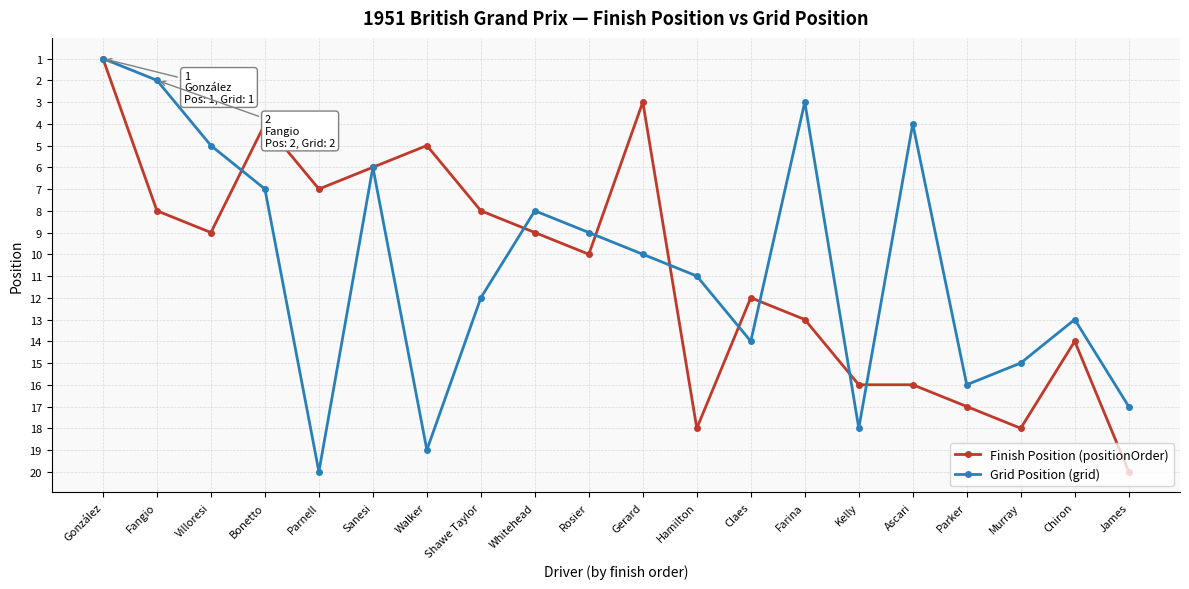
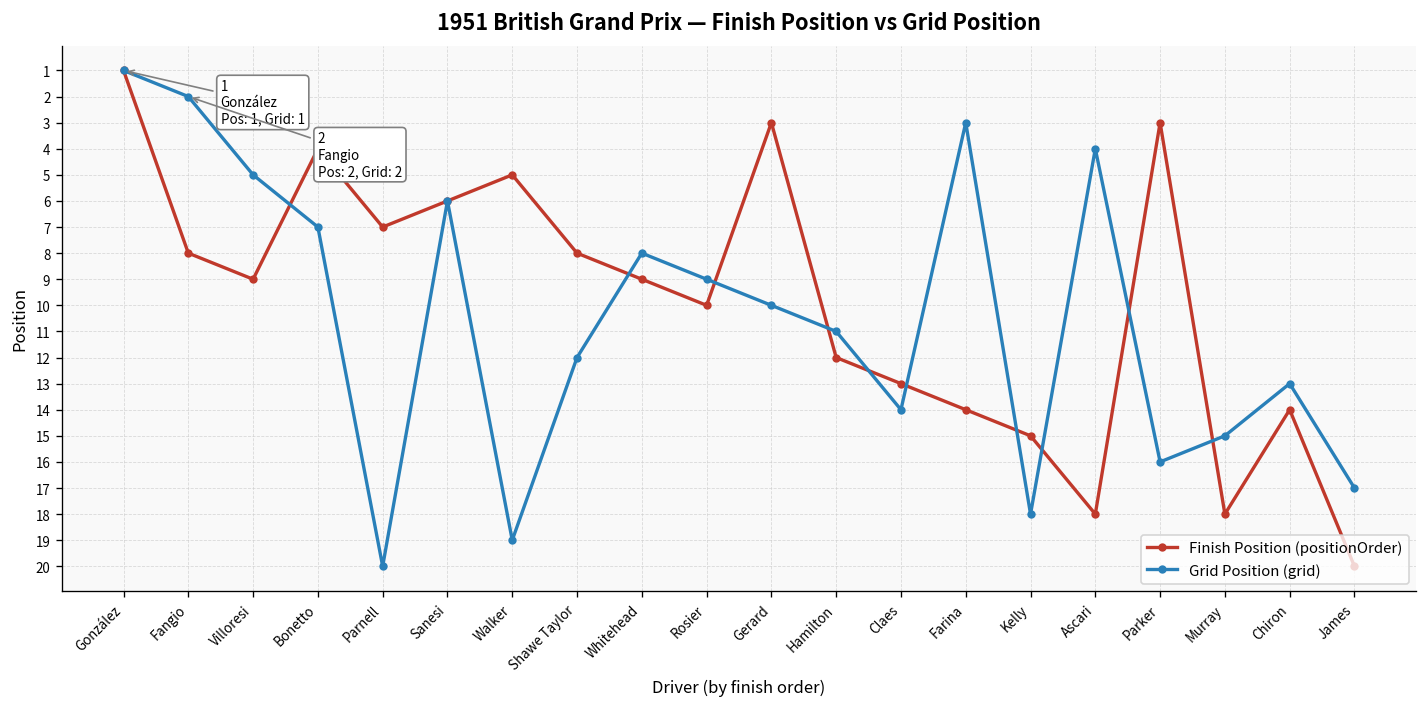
  {
    "Finish Position (positionOrder)": {
      "Fangio": 8,
      "Villoresi": 9,
      "Parnell": 7,
      "Walker": 5,
      "Shawe Taylor": 8,
      "Whitehead": 9,
      "Rosier": 10,
      "Gerard": 3,
-     "Hamilton": 18,
-     "Claes": 12,
-     "Farina": 13,
-     "Kelly": 16,
-     "Ascari": 16,
-     "Parker": 17,
+     "Hamilton": 12,
+     "Claes": 13,
+     "Farina": 14,
+     "Kelly": 15,
+     "Ascari": 18,
+     "Parker": 3,
      "Murray": 18,
      "Chiron": 14
    },
    "Grid Position (grid)": {
      "Bonetto": 7,
      "Parnell": 20,
      "Walker": 19,
      "Shawe Taylor": 12,
      "Whitehead": 8,
      "Rosier": 9,
      "Gerard": 10,
      "Hamilton": 11,
      "Claes": 14,
      "Farina": 3,
      "Kelly": 18,
      "Ascari": 4,
      "Parker": 16,
      "Murray": 15,
      "Chiron": 13,
      "James": 17
    }
  }
